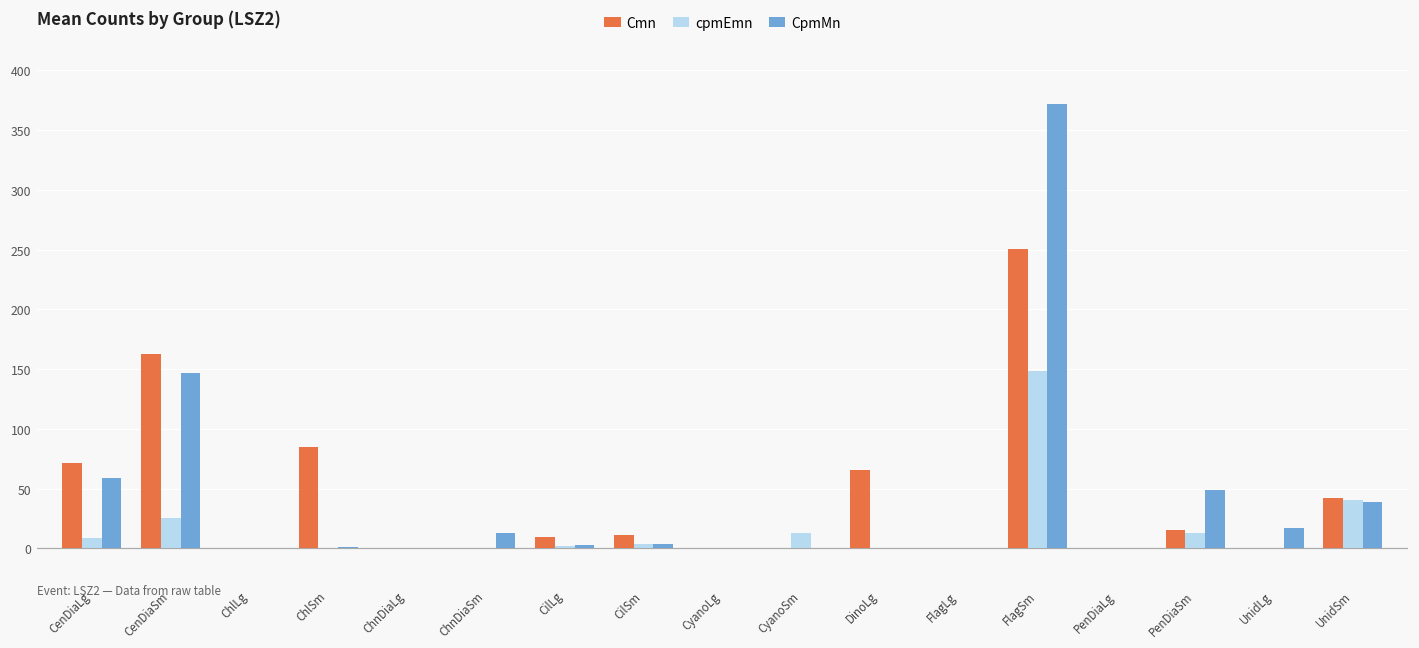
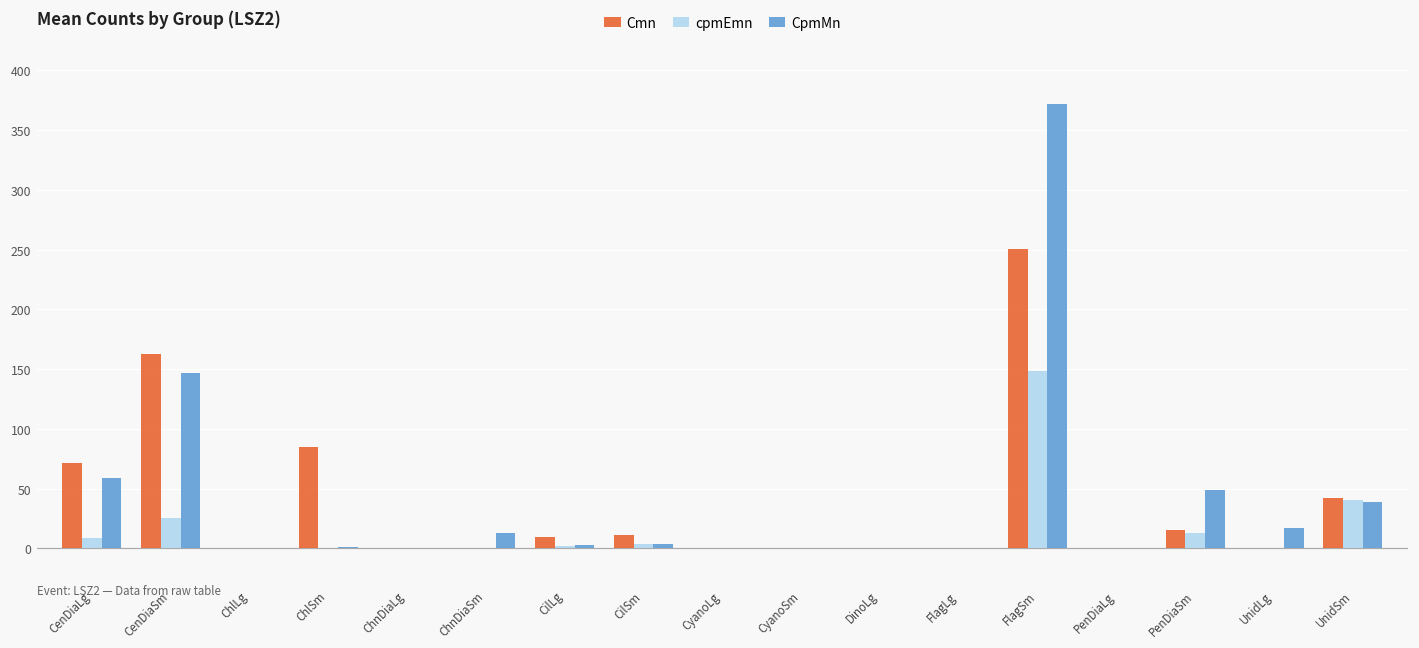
  {
    "Cmn": {
      "CenDiaLg": 72,
      "CenDiaSm": 163,
      "ChlSm": 85,
      "CilLg": 10,
      "CilSm": 11,
      "CyanoSm": 0,
-     "DinoLg": 65,
+     "DinoLg": 0,
      "FlagSm": 250,
      "PenDiaSm": 15,
      "UnidSm": 42
    },
    "cpmEmn": {
      "CenDiaLg": 9,
      "CenDiaSm": 25,
      "ChnDiaSm": 0,
      "CilSm": 3,
-     "CyanoSm": 13,
+     "CyanoSm": 0,
      "FlagLg": 0,
      "FlagSm": 149,
      "PenDiaSm": 13,
      "UnidSm": 41
    },
    "CpmMn": {
      "CenDiaLg": 59,
      "CenDiaSm": 147,
      "ChnDiaSm": 13,
      "CilLg": 3,
      "CilSm": 3,
      "CyanoLg": 0,
      "FlagSm": 372,
      "PenDiaSm": 48,
      "UnidLg": 17,
      "UnidSm": 39
    }
  }
